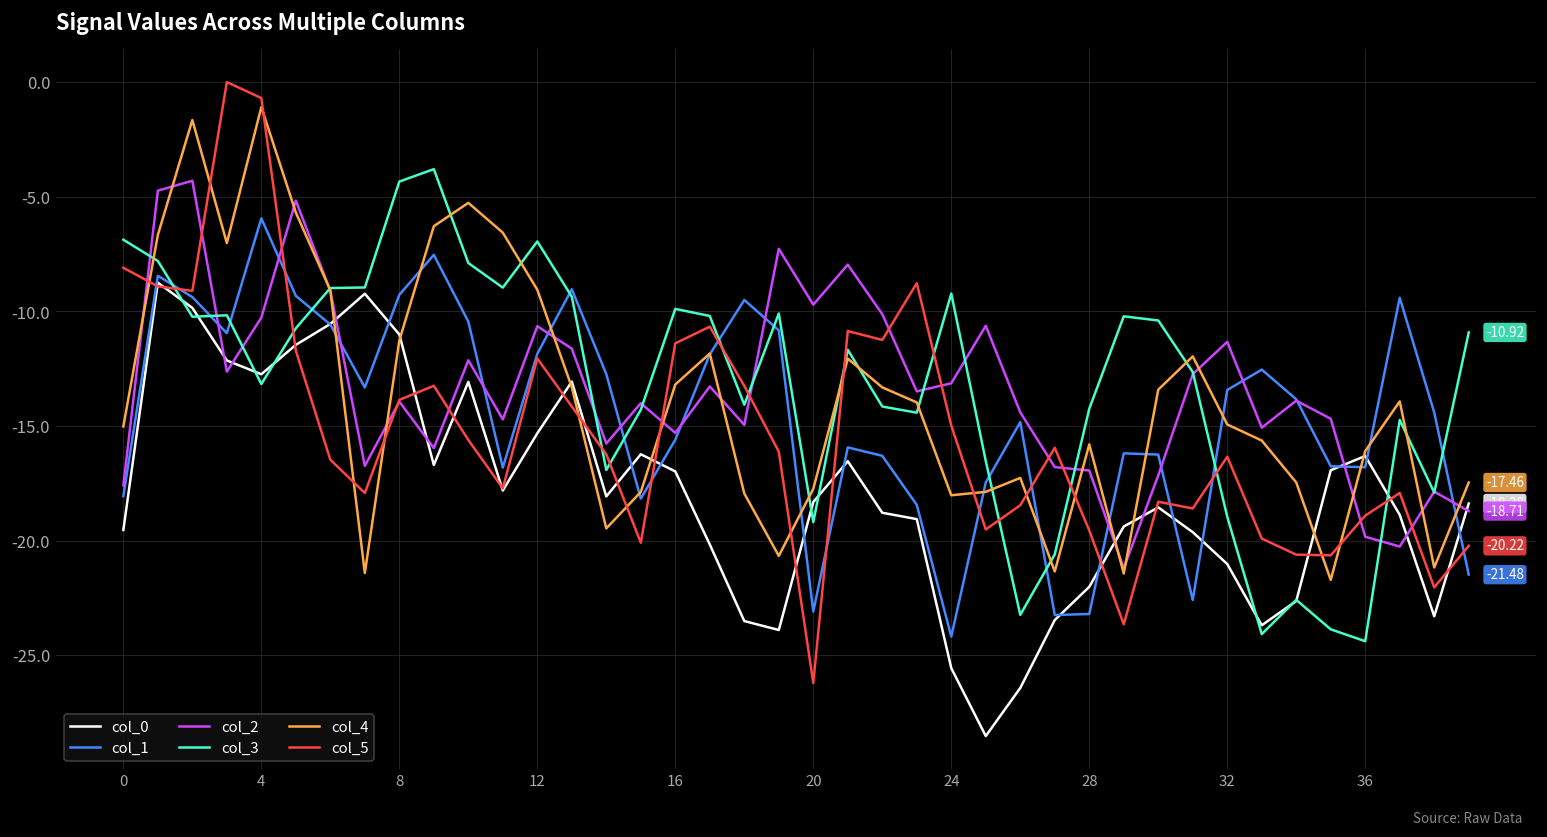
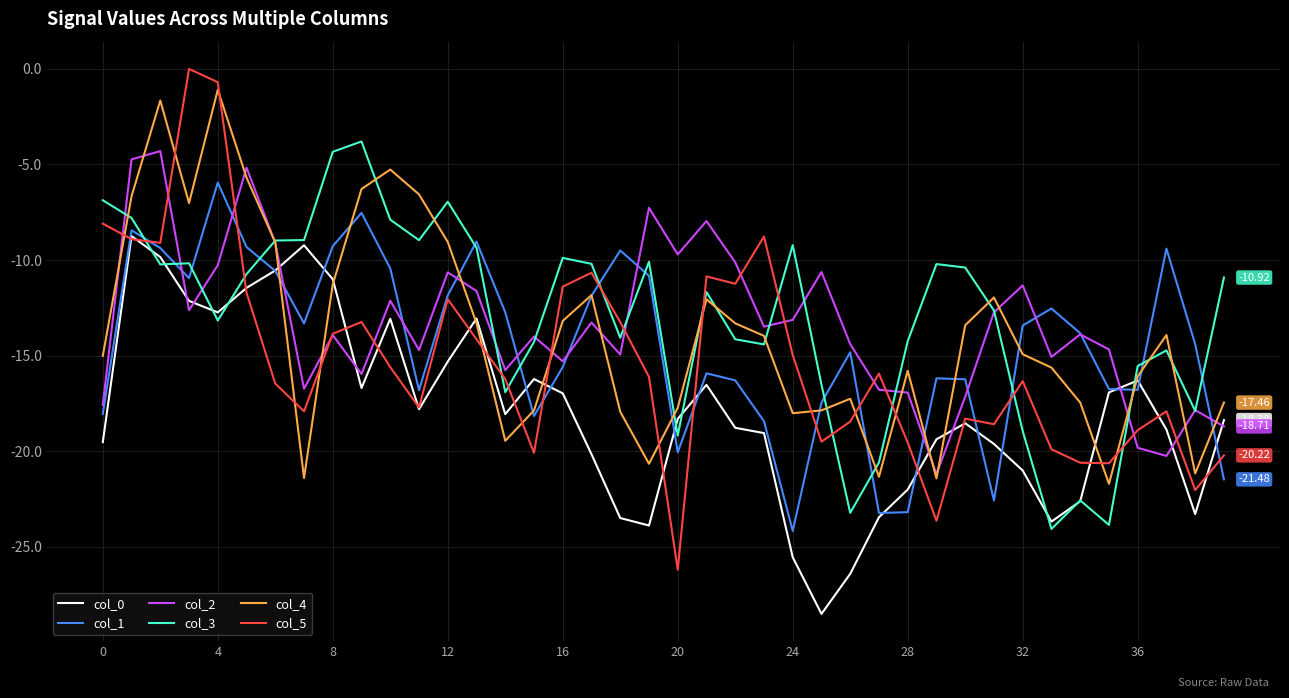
  {
    "col_0": {
      "0": -19.5,
      "4": -12.7,
      "8": -11.0,
      "12": -15.3,
      "16": -17.0,
      "20": -18.3,
      "24": -25.6,
      "28": -22.0,
      "32": -21.0,
      "36": -16.3
    },
    "col_1": {
      "0": -18.1,
      "4": -5.9,
      "8": -9.3,
      "12": -11.8,
      "16": -15.6,
-     "20": -23.1,
+     "20": -20.1,
      "24": -24.2,
      "28": -23.2,
      "32": -13.4,
      "36": -16.8
    },
    "col_2": {
      "0": -17.6,
      "4": -10.3,
      "12": -10.6,
      "16": -15.3,
      "20": -9.7,
      "24": -13.1,
      "28": -16.9,
      "32": -11.3,
      "36": -19.8
    },
    "col_3": {
      "0": -6.9,
      "4": -13.2,
      "8": -4.3,
      "12": -6.9,
      "16": -9.9,
      "20": -19.2,
      "24": -9.2,
      "28": -14.2,
      "32": -19.0,
-     "36": -24.4
+     "36": -15.5
    },
    "col_4": {
      "0": -15.0,
      "4": -1.1,
      "8": -11.3,
      "12": -9.1,
      "16": -13.2,
      "20": -17.7,
      "24": -18.0,
      "28": -15.8,
      "32": -14.9,
      "36": -16.1
    },
    "col_5": {
      "0": -8.1,
      "4": -0.7,
      "12": -12.1,
      "16": -11.4,
      "20": -26.2,
      "24": -15.0,
      "28": -19.6,
      "32": -16.3,
      "36": -18.9
    }
  }
